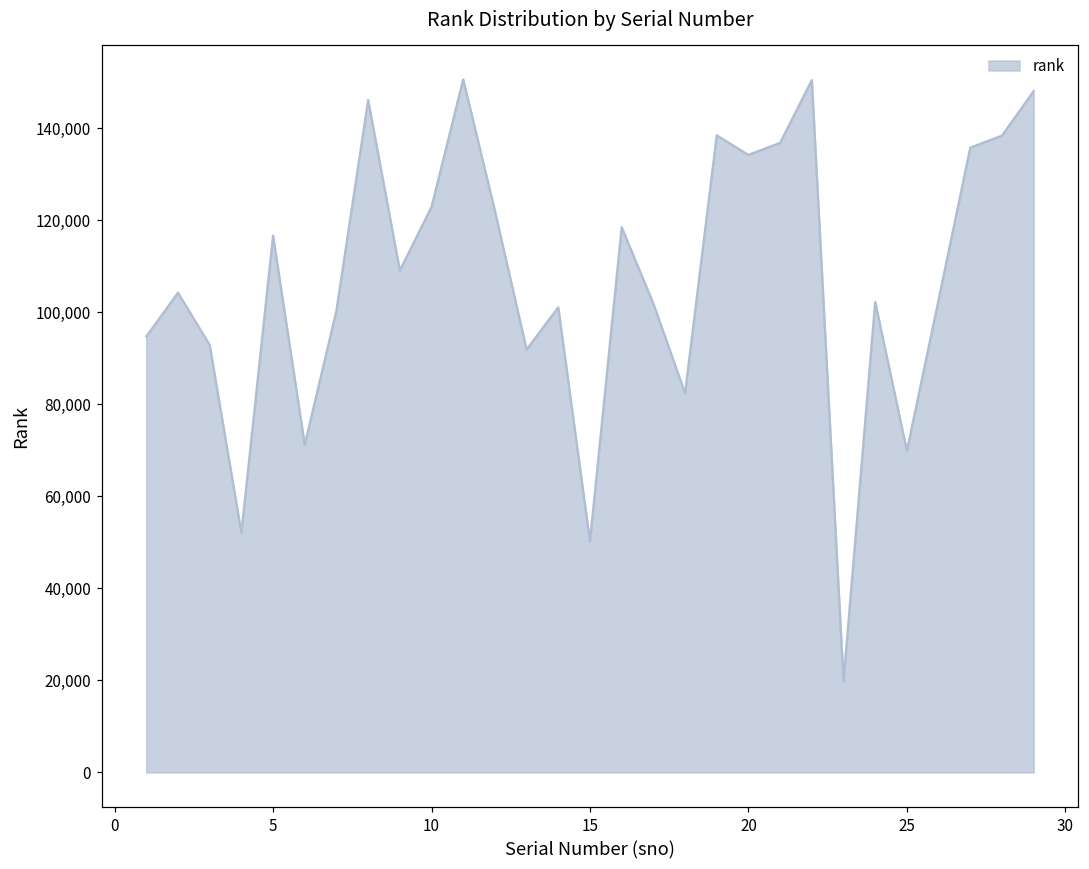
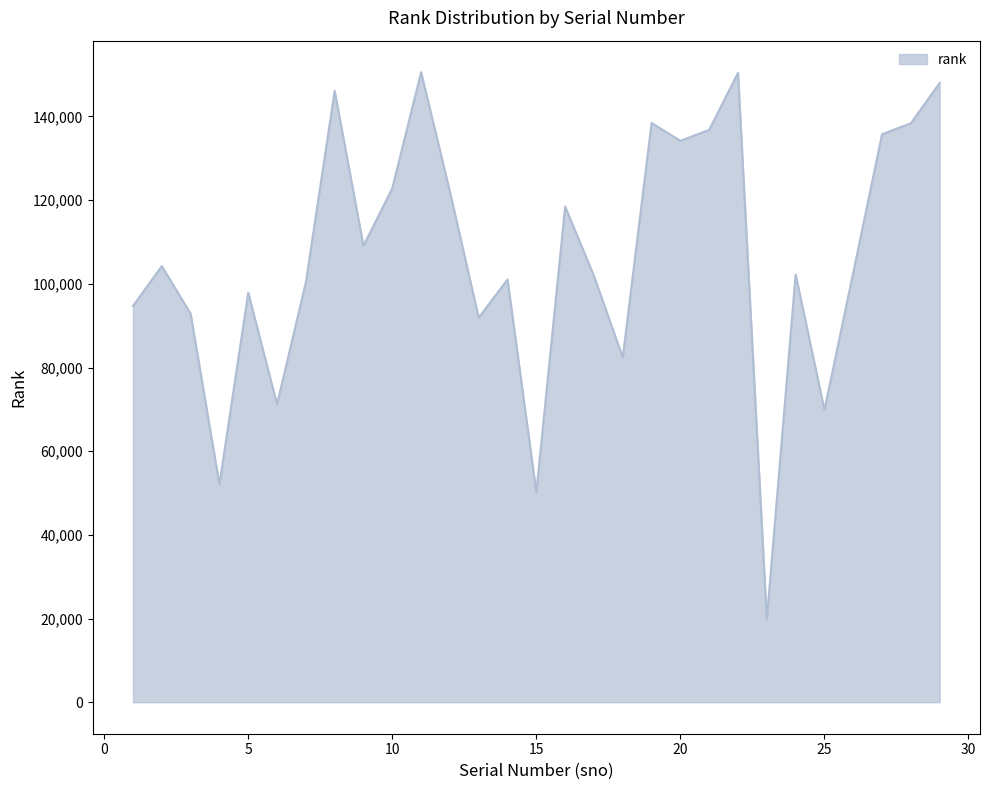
  {
-   "5": "117,000",
+   "5": "98,000",
    "10": "123,000",
    "15": "50,000",
    "20": "134,000",
    "25": "70,000"
  }
